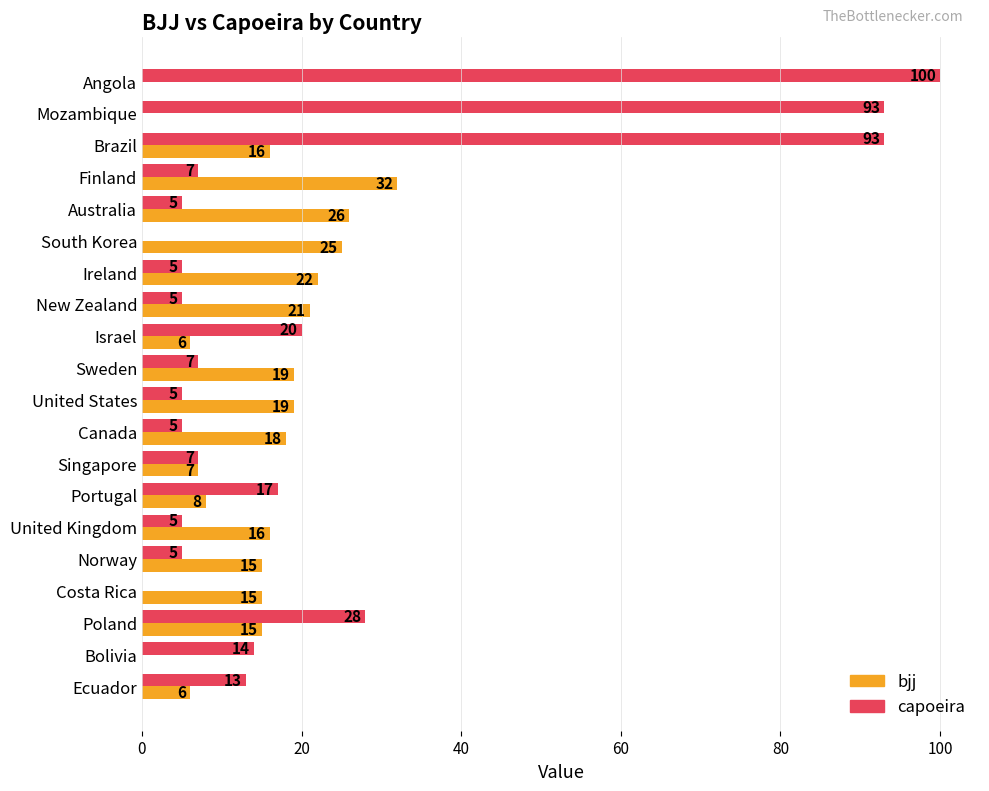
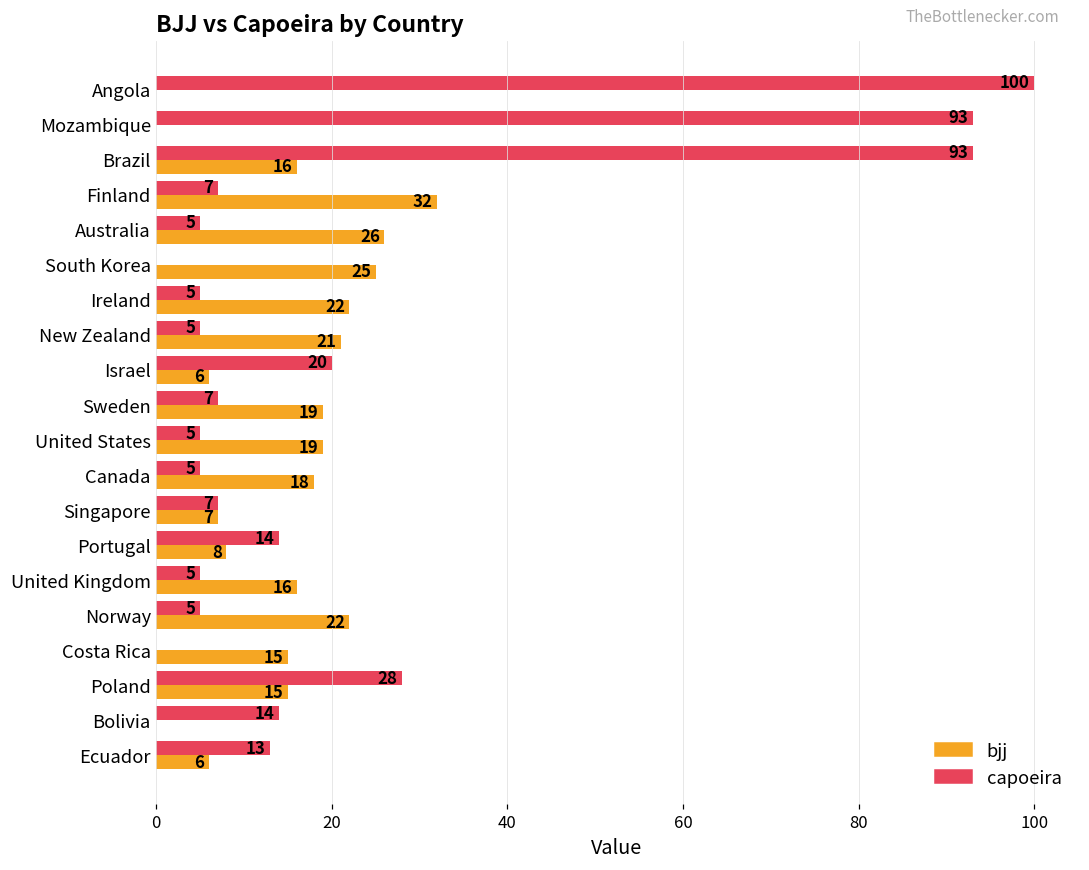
  {
    "bjj": {
      "Brazil": 16,
      "Finland": 32,
      "Australia": 26,
      "South Korea": 25,
      "Ireland": 22,
      "New Zealand": 21,
      "Israel": 6,
      "Sweden": 19,
      "United States": 19,
      "Canada": 18,
      "Portugal": 8,
      "United Kingdom": 16,
-     "Norway": 15,
+     "Norway": 22,
      "Costa Rica": 15,
      "Poland": 15,
      "Ecuador": 6
    },
    "capoeira": {
      "Angola": 100,
      "Mozambique": 93,
      "Brazil": 93,
      "Finland": 7,
      "Australia": 5,
      "Ireland": 5,
      "New Zealand": 5,
      "Israel": 20,
      "Sweden": 7,
      "United States": 5,
      "Canada": 5,
-     "Portugal": 17,
+     "Portugal": 14,
      "United Kingdom": 5,
      "Norway": 5,
      "Poland": 28,
      "Bolivia": 14,
      "Ecuador": 13
    }
  }
